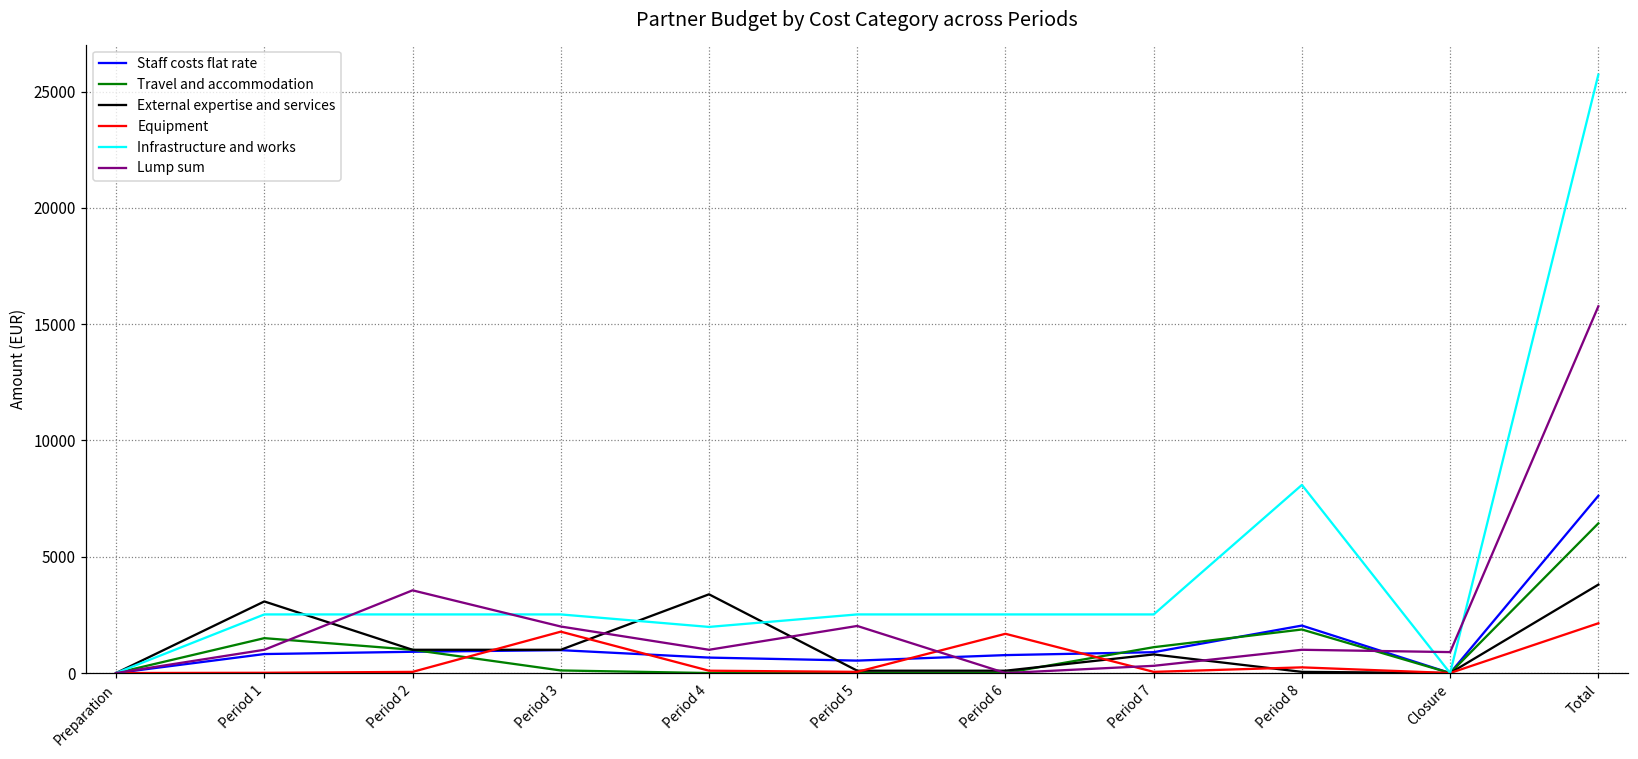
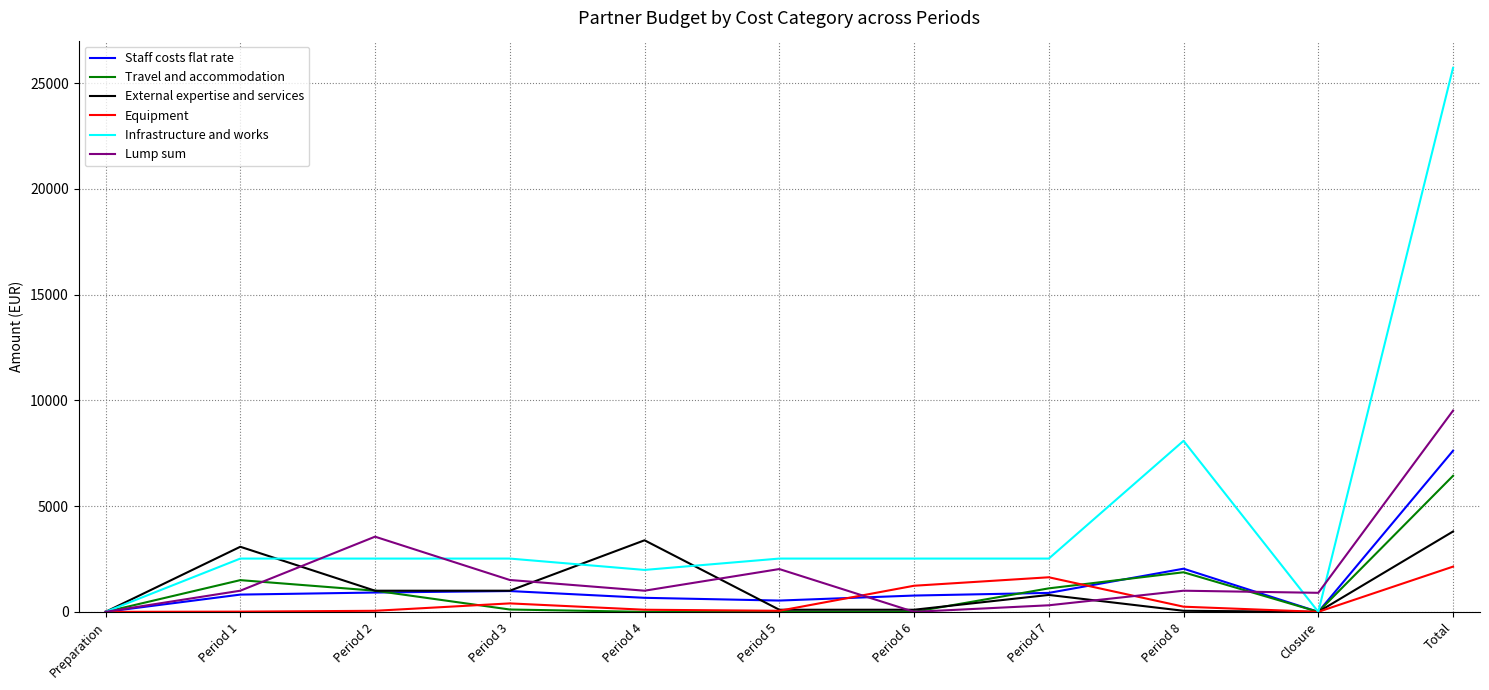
  {
    "Staff costs flat rate": {
      "Period 1": 800,
      "Period 4": 700,
      "Period 5": 500,
      "Period 6": 800,
      "Period 8": 2000,
      "Total": 7600
    },
    "Travel and accommodation": {
      "Period 1": 1500,
      "Period 3": 100,
      "Period 7": 1100,
      "Period 8": 1900,
      "Total": 6400
    },
    "External expertise and services": {
      "Period 1": 3100,
      "Period 4": 3400,
      "Period 8": 100,
      "Total": 3800
    },
    "Equipment": {
      "Period 1": 0,
      "Period 2": 100,
-     "Period 3": 1800,
-     "Period 6": 1700,
-     "Period 7": 100,
+     "Period 3": 400,
+     "Period 6": 1200,
+     "Period 7": 1600,
      "Period 8": 200,
      "Total": 2100
    },
    "Infrastructure and works": {
      "Period 1": 2500,
      "Period 2": 2500,
      "Period 3": 2500,
      "Period 4": 2000,
      "Period 5": 2500,
      "Period 6": 2500,
      "Period 7": 2500,
      "Period 8": 8100,
      "Total": 25700
    },
    "Lump sum": {
      "Period 1": 1000,
      "Period 2": 3600,
-     "Period 3": 2000,
+     "Period 3": 1500,
      "Period 4": 1000,
      "Period 5": 2000,
      "Period 7": 300,
      "Period 8": 1000,
      "Closure": 900,
-     "Total": 15800
+     "Total": 9500
    }
  }
